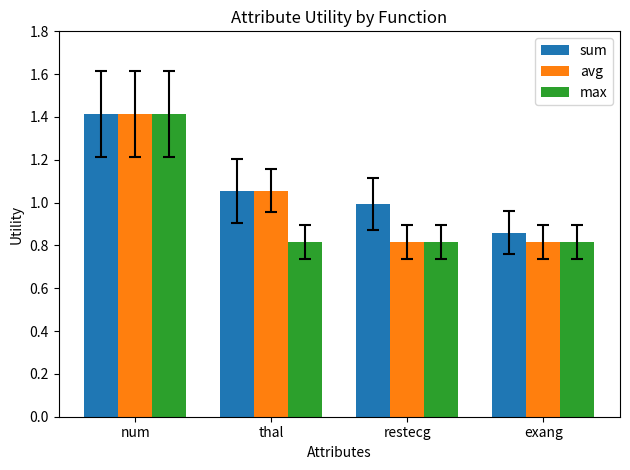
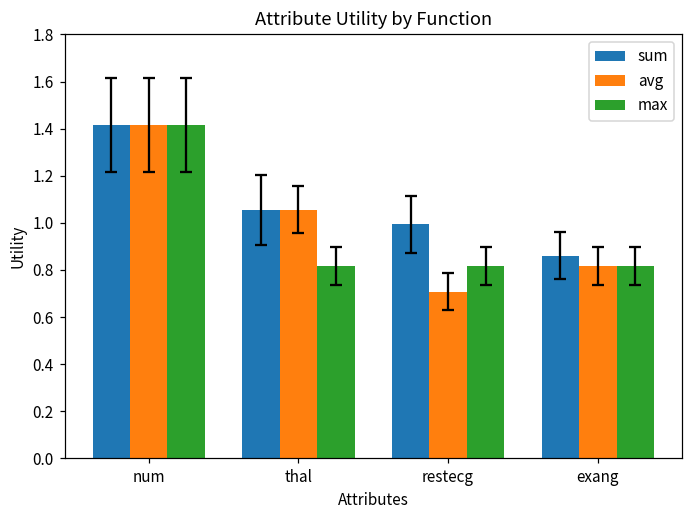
  {
    "avg": {
      "num": 1.41,
      "thal": 1.06,
-     "restecg": 0.82,
+     "restecg": 0.71,
      "exang": 0.82
    },
    "max": {
      "num": 1.41,
      "thal": 0.82,
      "restecg": 0.82,
      "exang": 0.82
    }
  }
